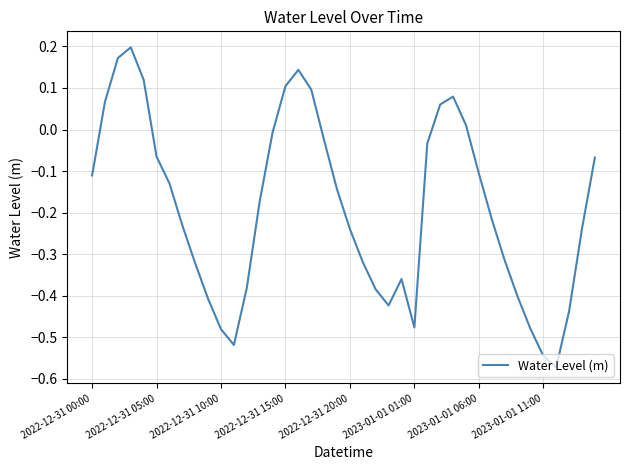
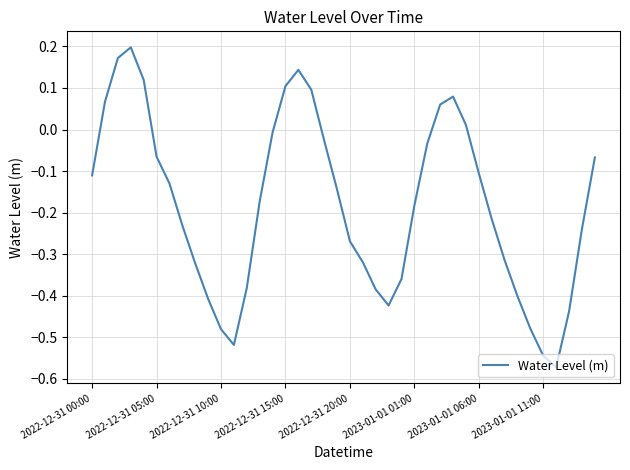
  {
    "2022-12-31 00:00": -0.11,
    "2022-12-31 05:00": -0.07,
    "2022-12-31 10:00": -0.48,
    "2022-12-31 15:00": 0.10,
-   "2022-12-31 20:00": -0.24,
-   "2023-01-01 01:00": -0.48,
+   "2022-12-31 20:00": -0.27,
+   "2023-01-01 01:00": -0.18,
    "2023-01-01 06:00": -0.11
  }
